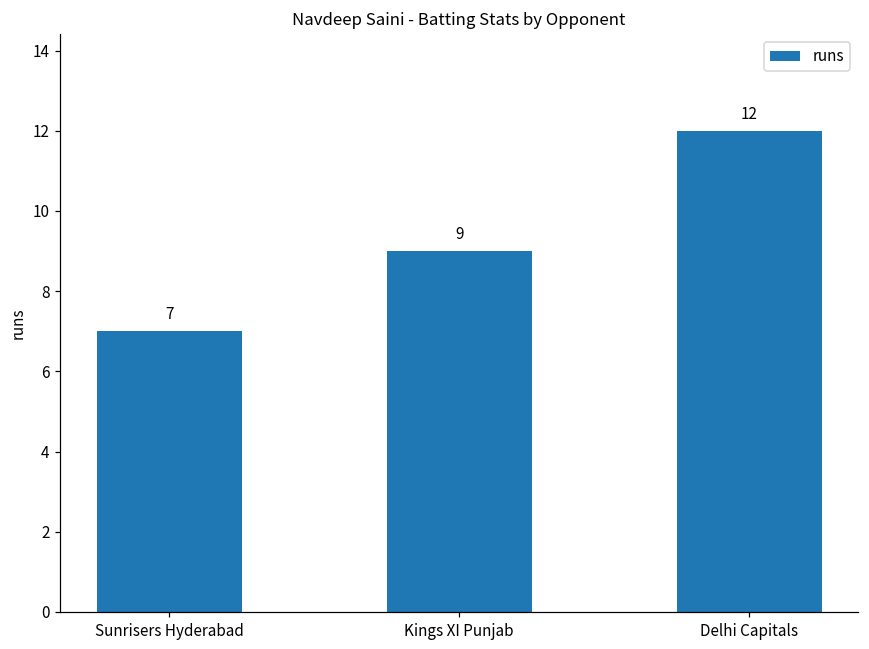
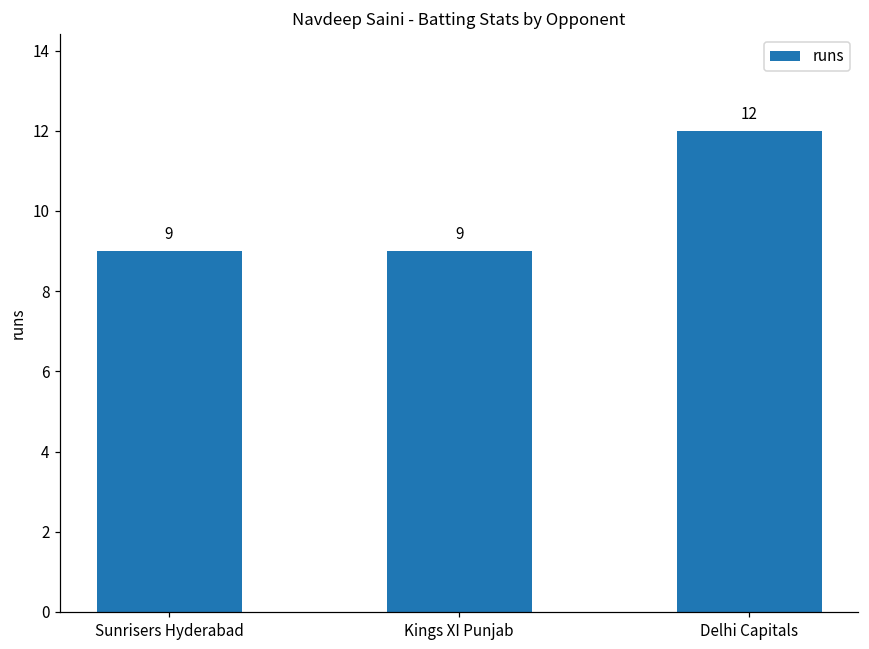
  {
-   "Sunrisers Hyderabad": 7,
+   "Sunrisers Hyderabad": 9,
    "Kings XI Punjab": 9,
    "Delhi Capitals": 12
  }
